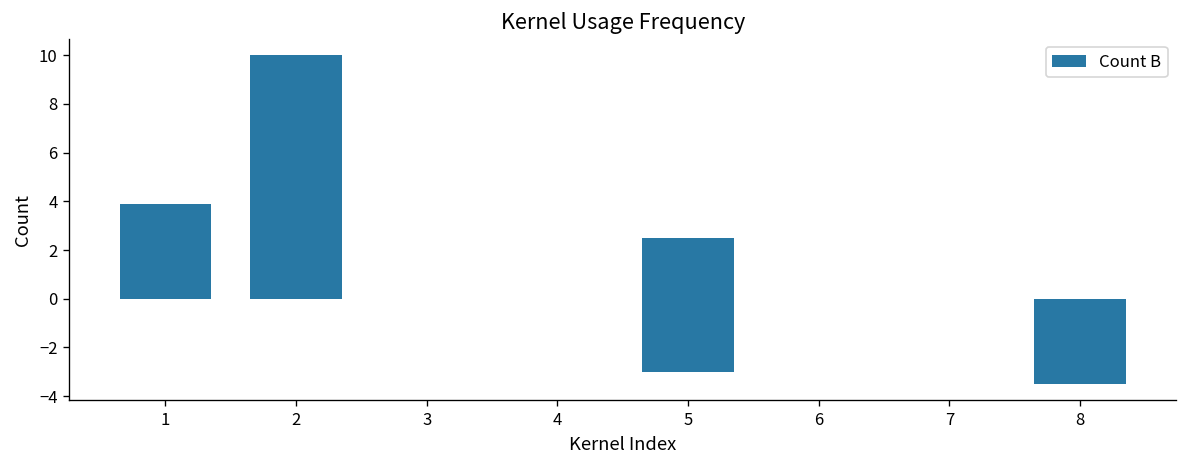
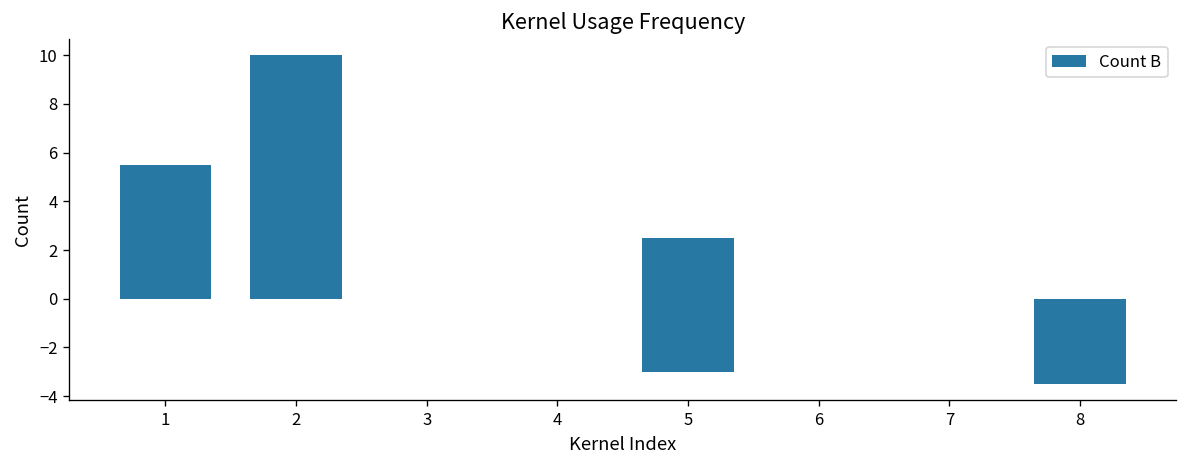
  {
-   "1": 3.9,
+   "1": 5.5,
    "2": 10.0,
    "3": 0.0,
    "8": -3.5
  }
